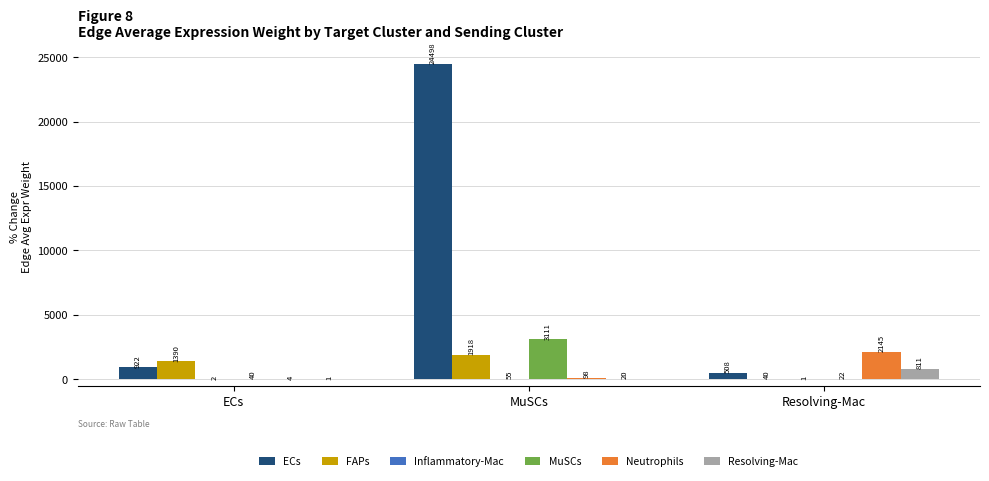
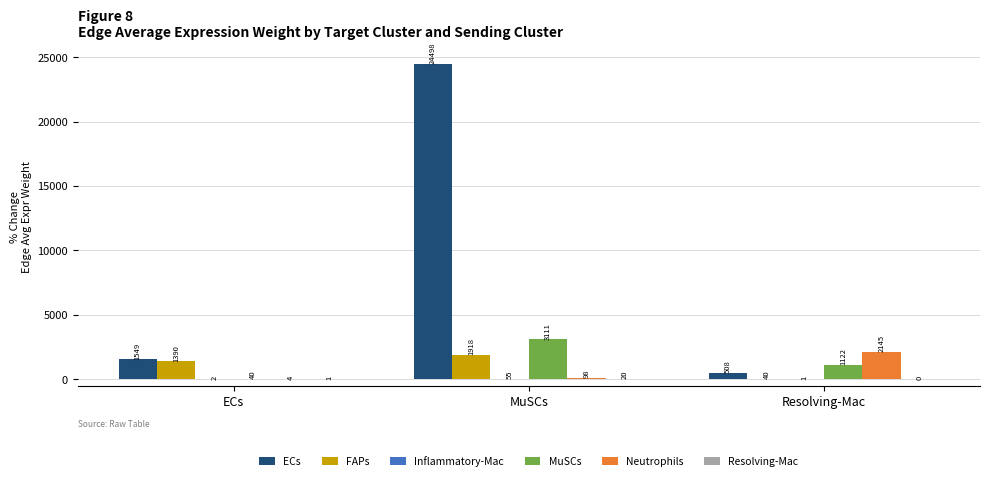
  {
    "ECs": {
-     "ECs": 922,
+     "ECs": 1549,
      "MuSCs": 24498,
      "Resolving-Mac": 508
    },
    "FAPs": {
      "ECs": 1390,
      "MuSCs": 1918,
      "Resolving-Mac": 40
    },
    "Inflammatory-Mac": {
      "ECs": 2,
      "MuSCs": 55,
      "Resolving-Mac": 1
    },
    "MuSCs": {
      "ECs": 40,
      "MuSCs": 3111,
-     "Resolving-Mac": 22
+     "Resolving-Mac": 1122
    },
    "Neutrophils": {
      "ECs": 4,
      "MuSCs": 98,
      "Resolving-Mac": 2145
    },
    "Resolving-Mac": {
      "ECs": 1,
      "MuSCs": 20,
-     "Resolving-Mac": 811
+     "Resolving-Mac": 0
    }
  }
